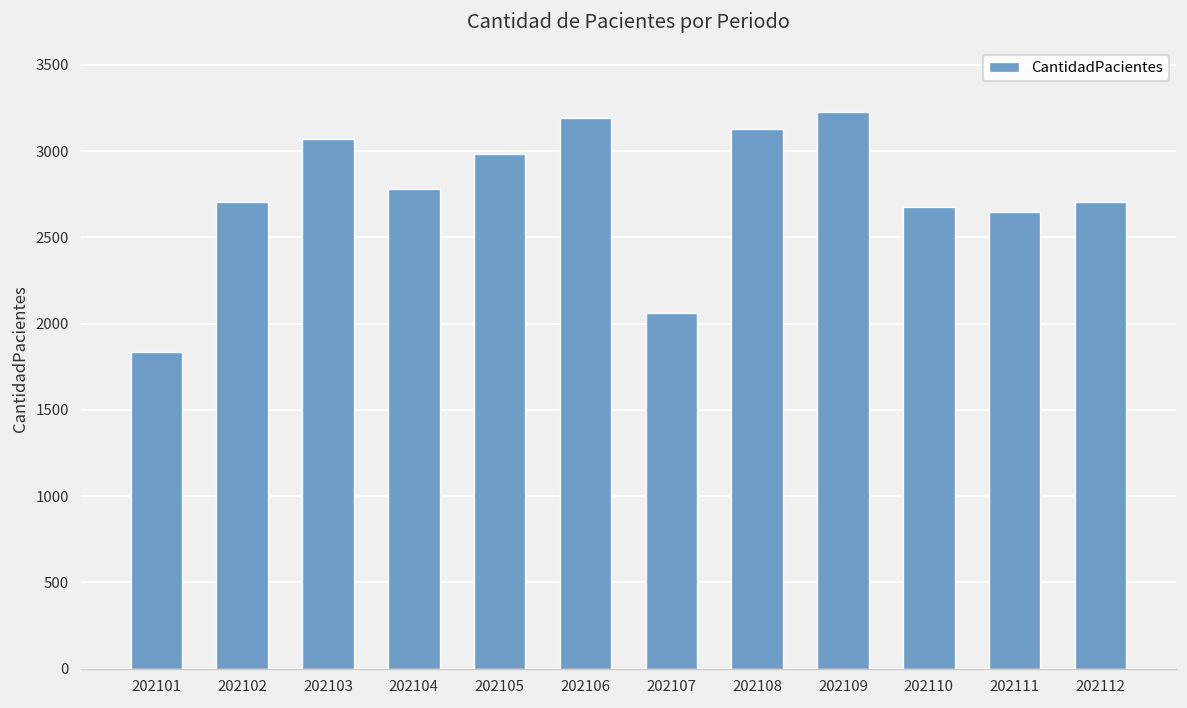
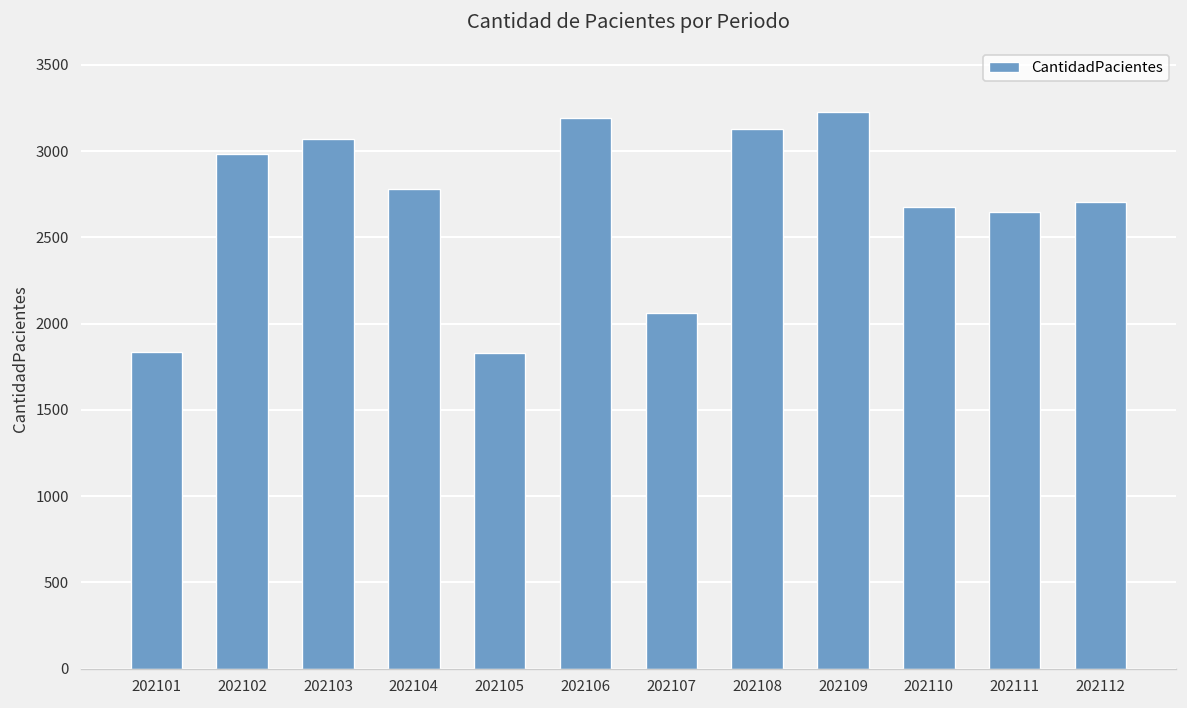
  {
    "202101": 1840,
-   "202102": 2710,
+   "202102": 2990,
    "202103": 3070,
    "202104": 2780,
-   "202105": 2980,
+   "202105": 1830,
    "202106": 3190,
    "202107": 2060,
    "202108": 3130,
    "202109": 3230,
    "202110": 2680,
    "202111": 2650,
    "202112": 2710
  }
